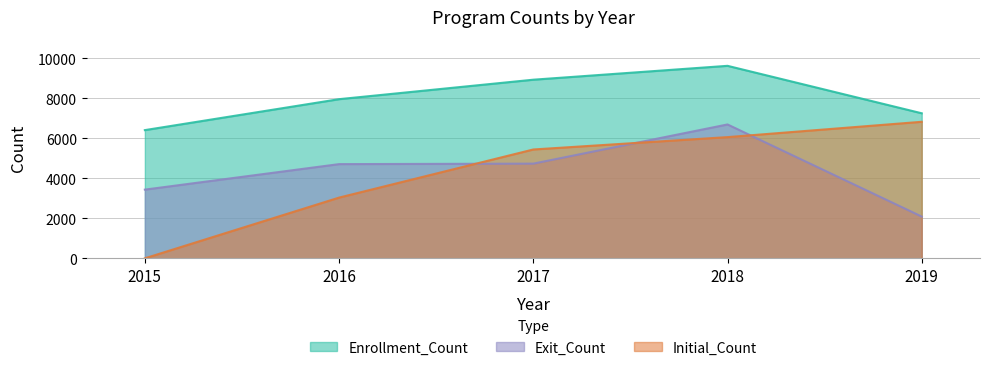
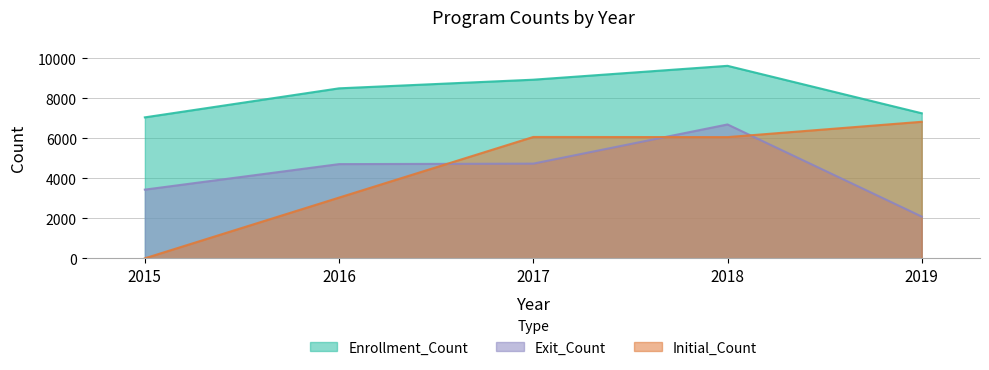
  {
    "Enrollment_Count": {
-     "2015": 6400,
-     "2016": 7900,
+     "2015": 7000,
+     "2016": 8500,
      "2017": 8900,
      "2018": 9600,
      "2019": 7200
    },
    "Exit_Count": {
      "2015": 3400,
      "2016": 4700,
      "2017": 4700,
      "2018": 6700,
      "2019": 2100
    },
    "Initial_Count": {
      "2015": 0,
      "2016": 3000,
-     "2017": 5400,
+     "2017": 6100,
      "2018": 6100,
      "2019": 6800
    }
  }
